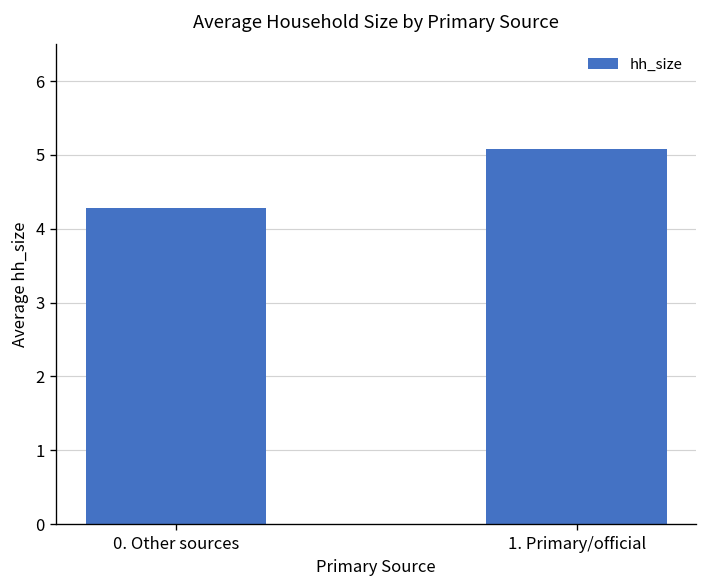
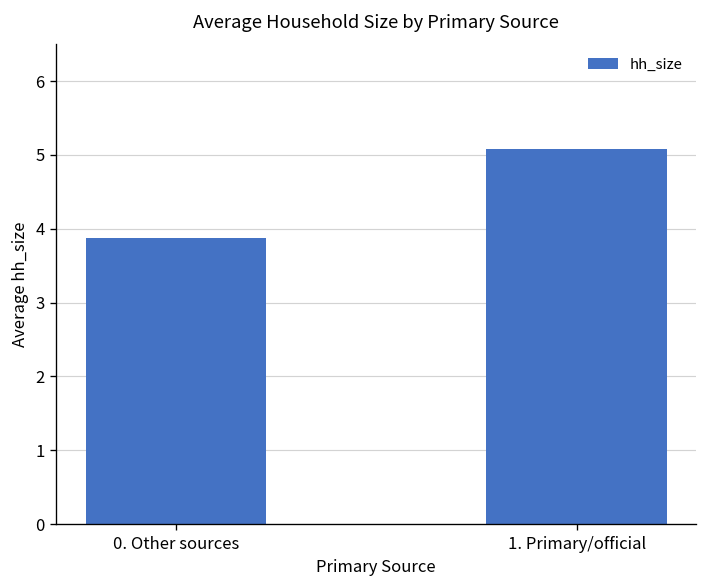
  {
-   "0. Other sources": 4.3,
+   "0. Other sources": 3.9,
    "1. Primary/official": 5.1
  }
